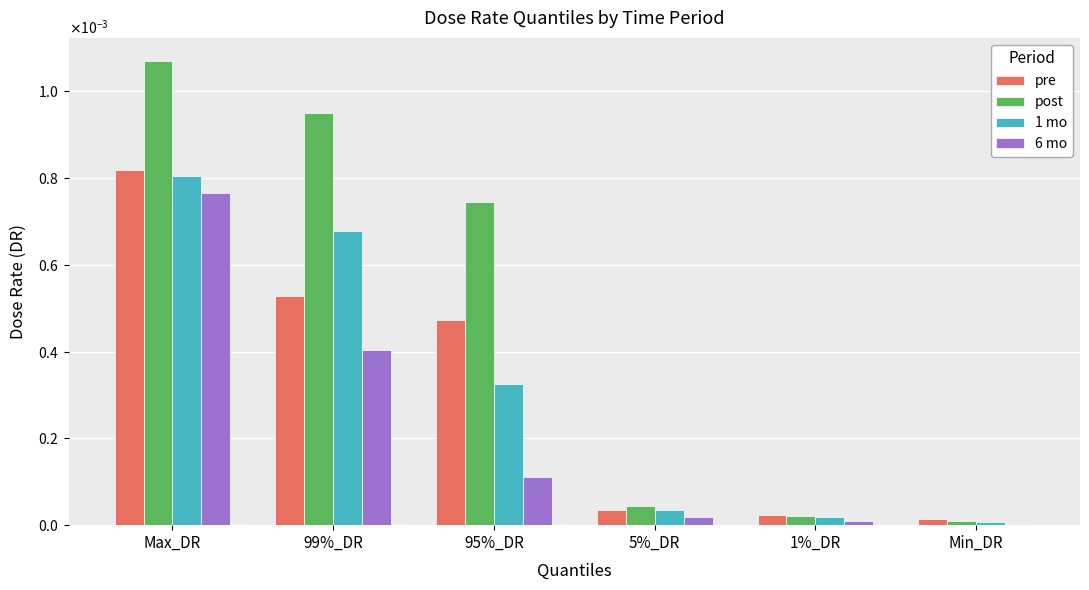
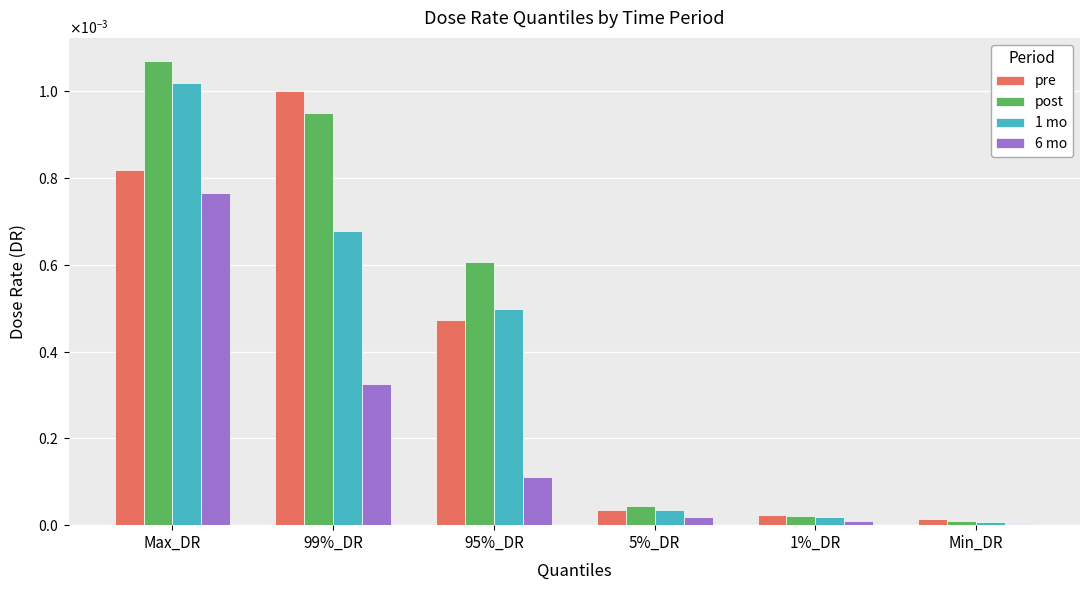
  {
    "pre": {
      "Max_DR": 0.00082,
-     "99%_DR": 0.00053,
+     "99%_DR": 0.00100,
      "95%_DR": 0.00047,
      "5%_DR": 0.00003,
      "1%_DR": 0.00002,
      "Min_DR": 0.00001
    },
    "post": {
      "Max_DR": 0.00107,
      "99%_DR": 0.00095,
-     "95%_DR": 0.00075,
+     "95%_DR": 0.00061,
      "5%_DR": 0.00004,
      "1%_DR": 0.00002,
      "Min_DR": 0.00001
    },
    "1 mo": {
-     "Max_DR": 0.00081,
+     "Max_DR": 0.00102,
      "99%_DR": 0.00068,
-     "95%_DR": 0.00033,
+     "95%_DR": 0.00050,
      "5%_DR": 0.00004,
      "1%_DR": 0.00002,
      "Min_DR": 0.00001
    },
    "6 mo": {
      "Max_DR": 0.00077,
-     "99%_DR": 0.00040,
+     "99%_DR": 0.00033,
      "95%_DR": 0.00011,
      "5%_DR": 0.00002,
      "1%_DR": 0.00001
    }
  }
